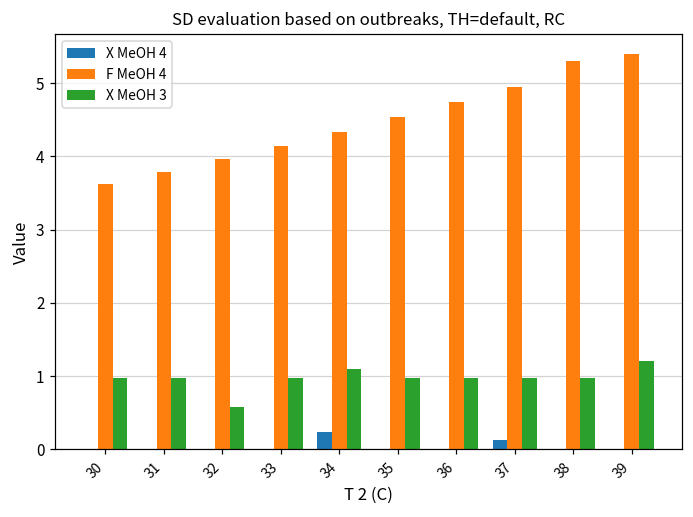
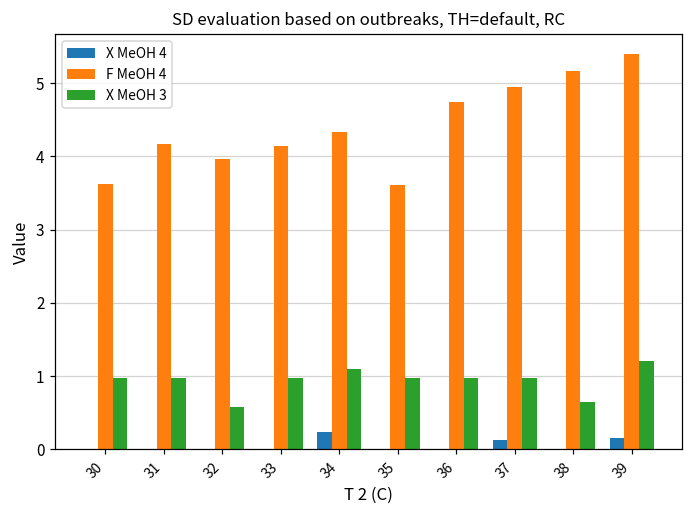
  {
    "X MeOH 4": {
      "34": 0.2,
      "37": 0.1,
-     "39": 0.0
+     "39": 0.2
    },
    "F MeOH 4": {
      "30": 3.6,
-     "31": 3.8,
+     "31": 4.2,
      "32": 4.0,
      "33": 4.1,
      "34": 4.3,
-     "35": 4.5,
+     "35": 3.6,
      "36": 4.7,
      "37": 4.9,
-     "38": 5.3,
+     "38": 5.2,
      "39": 5.4
    },
    "X MeOH 3": {
      "30": 1.0,
      "31": 1.0,
      "32": 0.6,
      "33": 1.0,
      "34": 1.1,
      "35": 1.0,
      "36": 1.0,
      "37": 1.0,
-     "38": 1.0,
+     "38": 0.7,
      "39": 1.2
    }
  }
